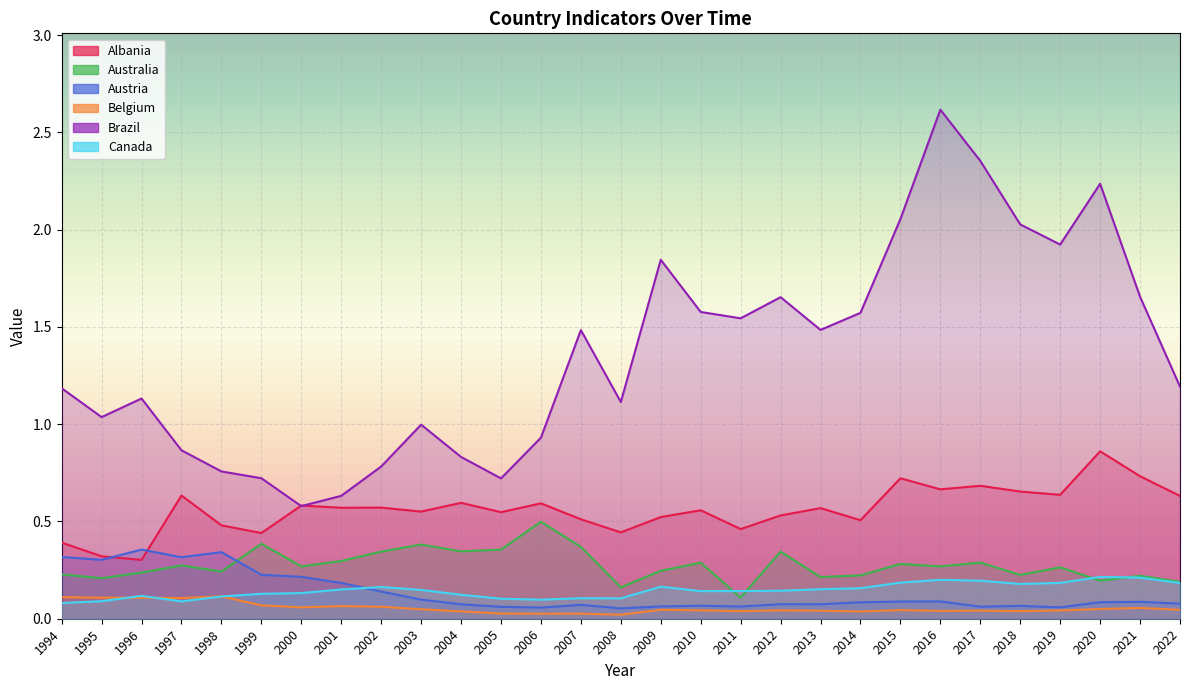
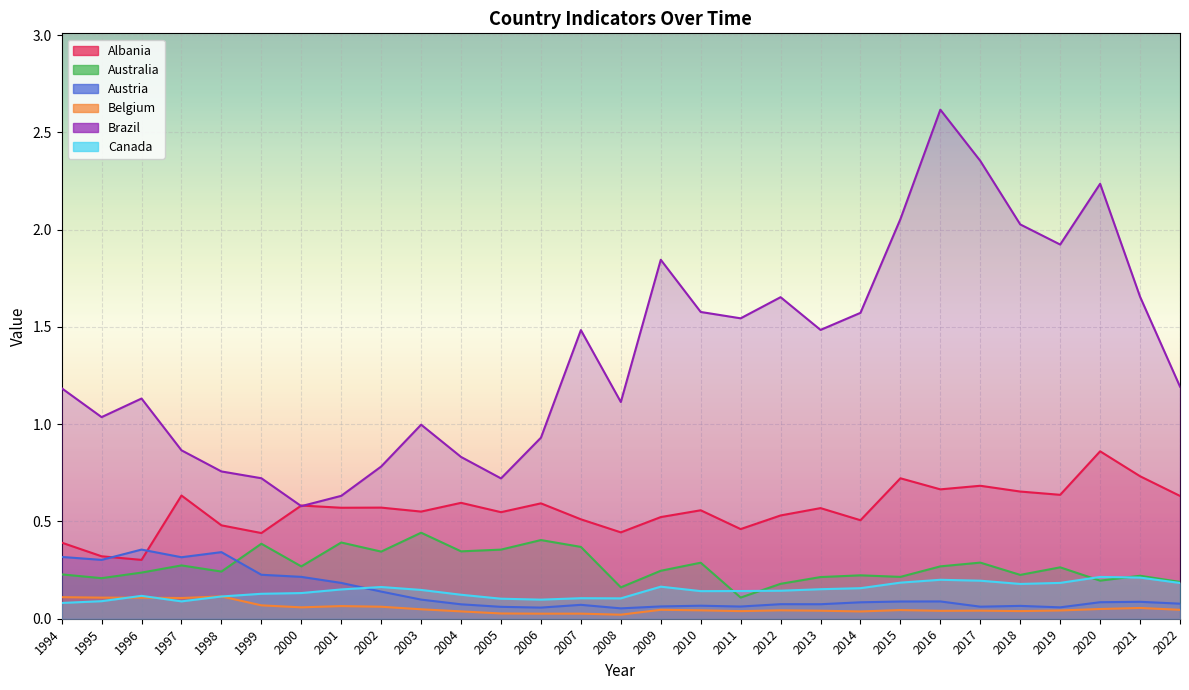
  {
    "Australia": {
      "1994": 0.23,
      "1995": 0.21,
      "1996": 0.24,
      "1997": 0.27,
      "1998": 0.24,
      "1999": 0.39,
      "2000": 0.27,
-     "2001": 0.30,
+     "2001": 0.39,
      "2002": 0.35,
-     "2003": 0.38,
+     "2003": 0.44,
      "2004": 0.35,
      "2005": 0.36,
-     "2006": 0.50,
+     "2006": 0.40,
      "2007": 0.37,
      "2008": 0.16,
      "2009": 0.25,
      "2010": 0.29,
      "2011": 0.11,
-     "2012": 0.35,
+     "2012": 0.18,
      "2013": 0.21,
      "2014": 0.22,
-     "2015": 0.28,
+     "2015": 0.22,
      "2016": 0.27,
      "2017": 0.29,
      "2018": 0.23,
      "2019": 0.26,
      "2020": 0.20
    }
  }
